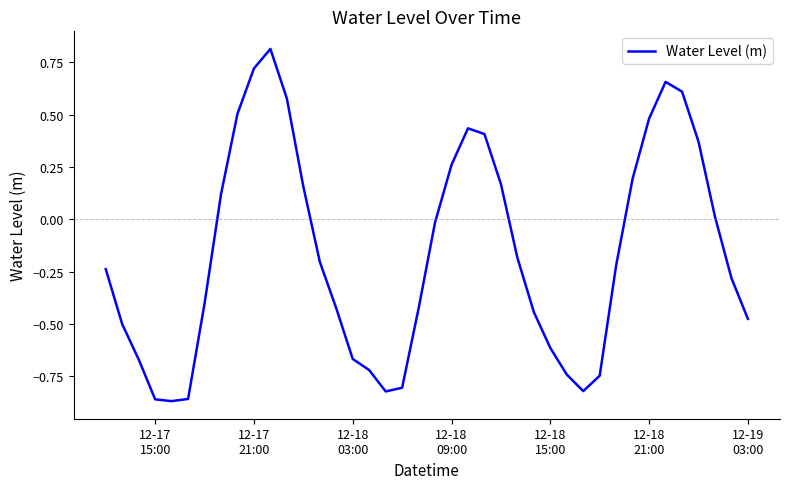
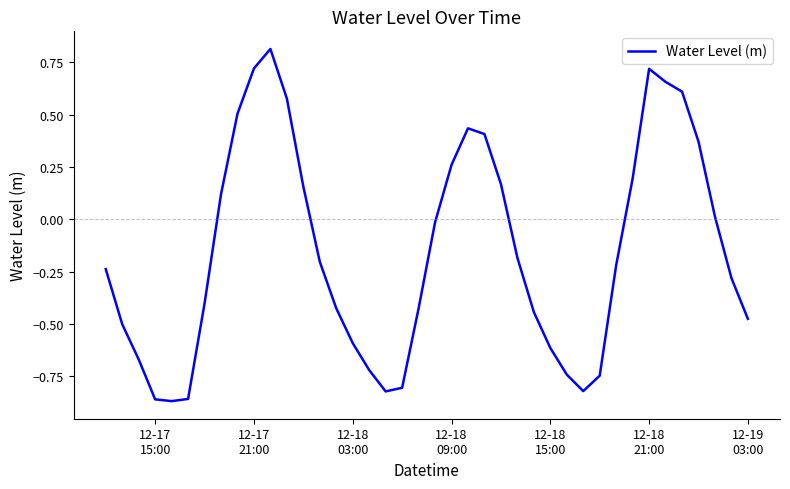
  {
    "12-17 15:00": -0.86,
    "12-17 21:00": 0.72,
-   "12-18 03:00": -0.67,
+   "12-18 03:00": -0.59,
    "12-18 09:00": 0.26,
    "12-18 15:00": -0.61,
-   "12-18 21:00": 0.48,
+   "12-18 21:00": 0.72,
    "12-19 03:00": -0.48
  }
